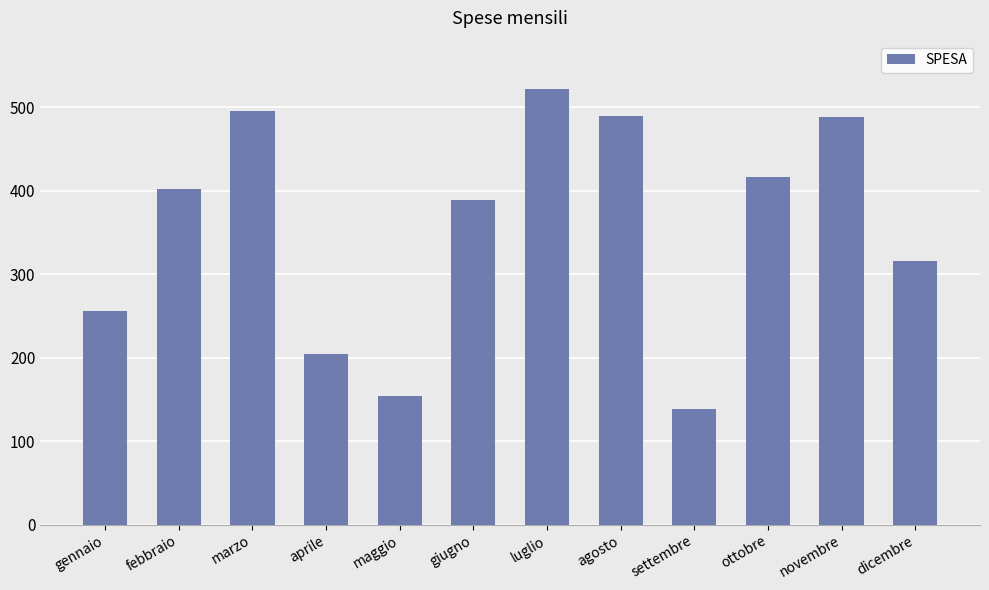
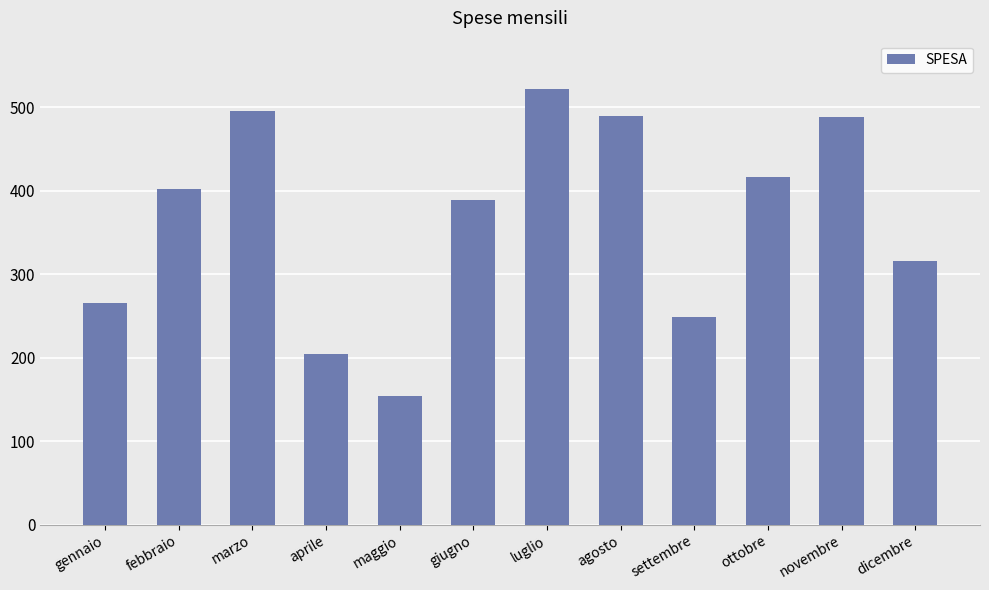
  {
-   "gennaio": 260,
+   "gennaio": 270,
    "febbraio": 400,
    "marzo": 500,
    "aprile": 200,
    "maggio": 150,
    "giugno": 390,
    "luglio": 520,
    "agosto": 490,
-   "settembre": 140,
+   "settembre": 250,
    "ottobre": 420,
    "novembre": 490,
    "dicembre": 320
  }
